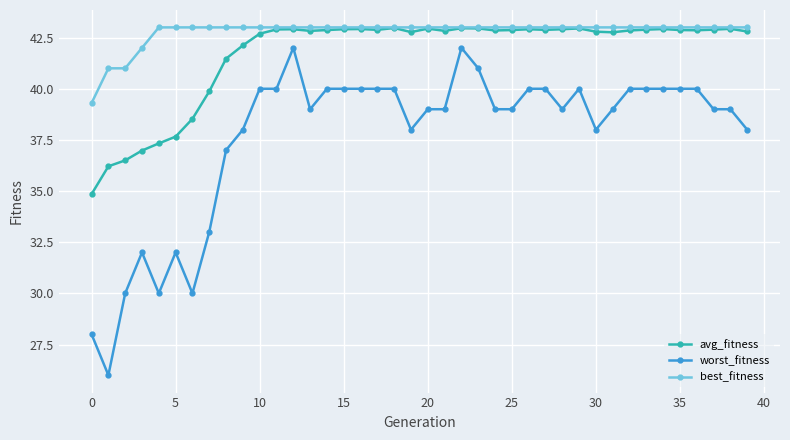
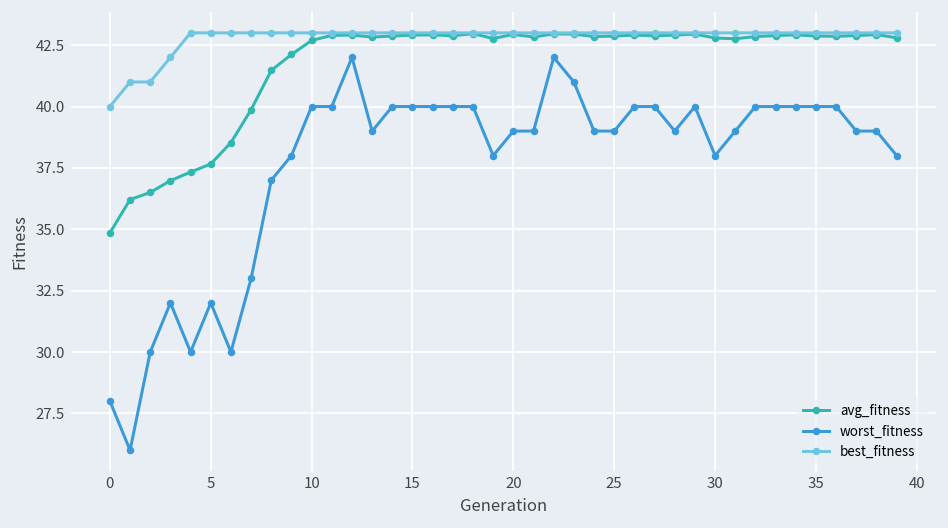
  {
    "best_fitness": {
-     "0": 39.3,
+     "0": 40.0,
      "5": 43.0,
      "10": 43.0,
      "25": 43.0,
      "30": 43.0,
      "35": 43.0
    }
  }
